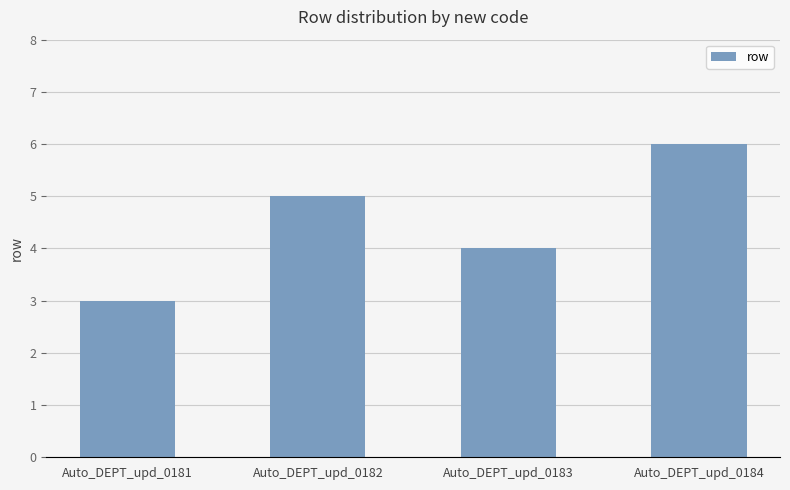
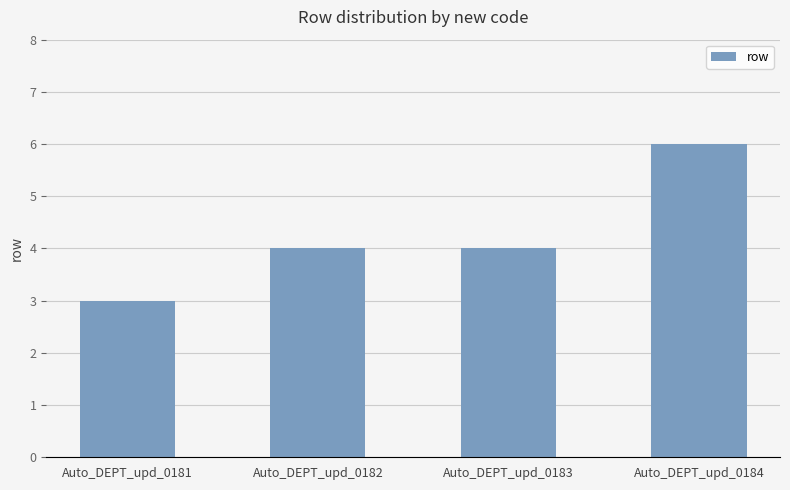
  {
    "Auto_DEPT_upd_0181": 3,
-   "Auto_DEPT_upd_0182": 5,
+   "Auto_DEPT_upd_0182": 4,
    "Auto_DEPT_upd_0183": 4,
    "Auto_DEPT_upd_0184": 6
  }
